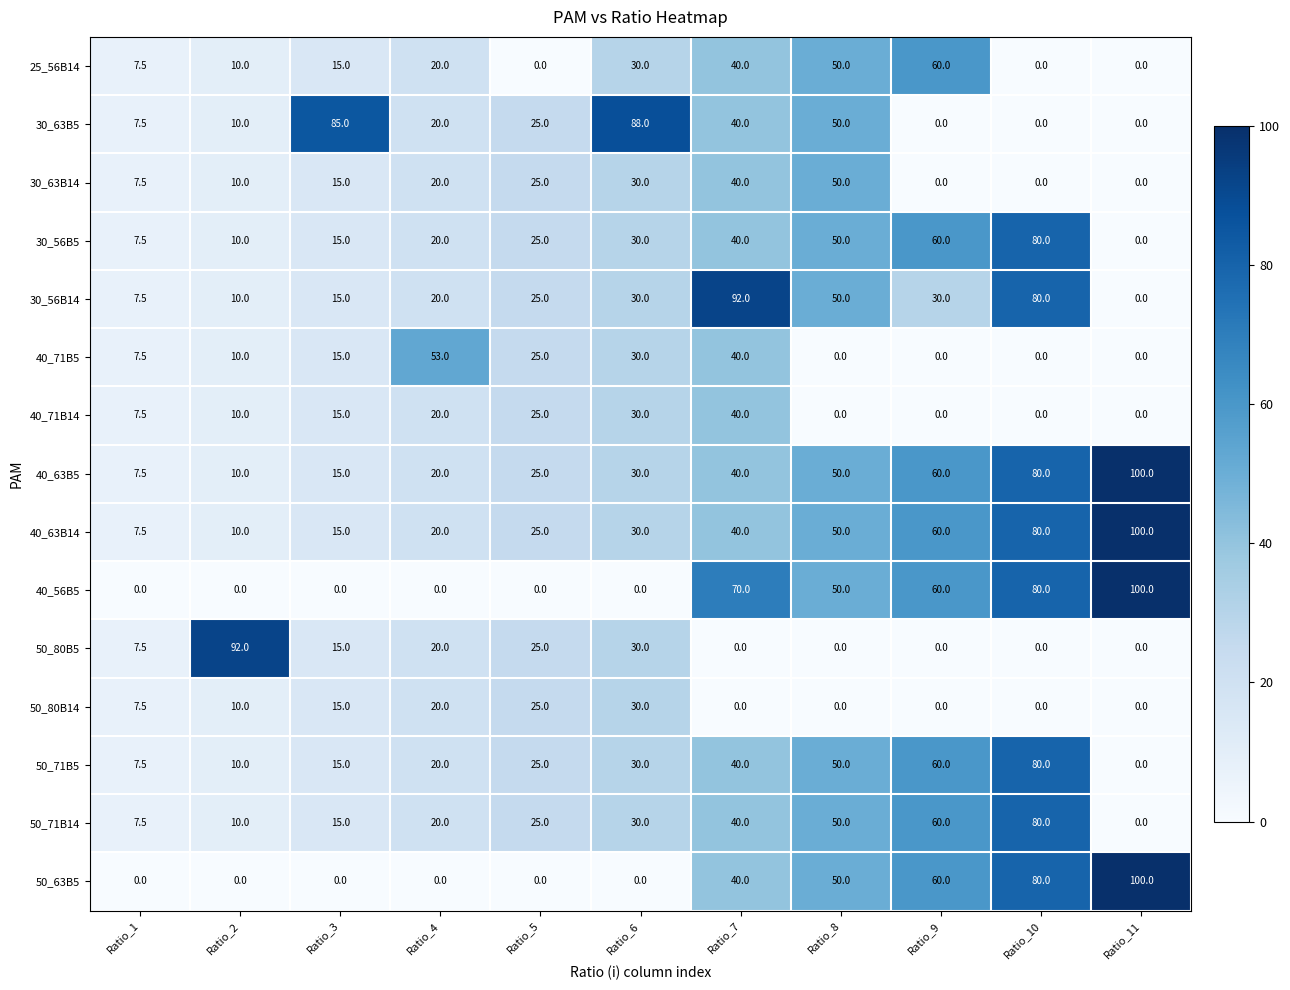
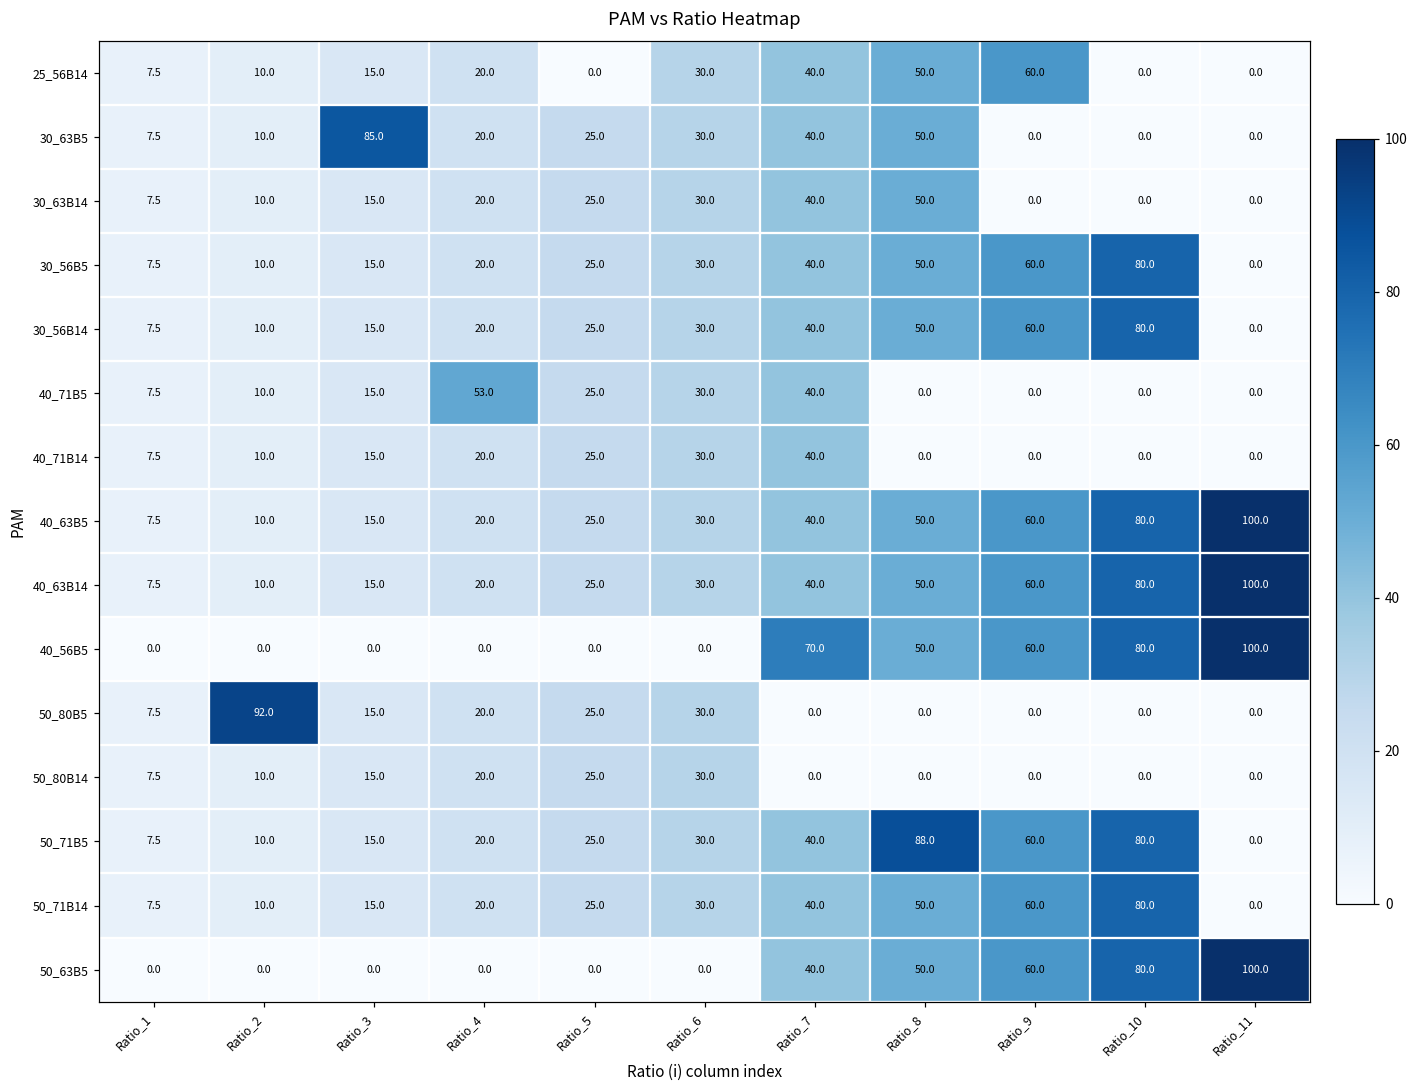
  {
    "25_56B14": {
      "Ratio_1": 7.5,
      "Ratio_2": 10.0,
      "Ratio_3": 15.0,
      "Ratio_4": 20.0,
      "Ratio_5": 0.0,
      "Ratio_6": 30.0,
      "Ratio_7": 40.0,
      "Ratio_8": 50.0,
      "Ratio_9": 60.0,
      "Ratio_10": 0.0,
      "Ratio_11": 0.0
    },
    "30_63B5": {
      "Ratio_1": 7.5,
      "Ratio_2": 10.0,
      "Ratio_3": 85.0,
      "Ratio_4": 20.0,
      "Ratio_5": 25.0,
-     "Ratio_6": 88.0,
+     "Ratio_6": 30.0,
      "Ratio_7": 40.0,
      "Ratio_8": 50.0,
      "Ratio_9": 0.0,
      "Ratio_10": 0.0,
      "Ratio_11": 0.0
    },
    "30_63B14": {
      "Ratio_1": 7.5,
      "Ratio_2": 10.0,
      "Ratio_3": 15.0,
      "Ratio_4": 20.0,
      "Ratio_5": 25.0,
      "Ratio_6": 30.0,
      "Ratio_7": 40.0,
      "Ratio_8": 50.0,
      "Ratio_9": 0.0,
      "Ratio_10": 0.0,
      "Ratio_11": 0.0
    },
    "30_56B5": {
      "Ratio_1": 7.5,
      "Ratio_2": 10.0,
      "Ratio_3": 15.0,
      "Ratio_4": 20.0,
      "Ratio_5": 25.0,
      "Ratio_6": 30.0,
      "Ratio_7": 40.0,
      "Ratio_8": 50.0,
      "Ratio_9": 60.0,
      "Ratio_10": 80.0,
      "Ratio_11": 0.0
    },
    "30_56B14": {
      "Ratio_1": 7.5,
      "Ratio_2": 10.0,
      "Ratio_3": 15.0,
      "Ratio_4": 20.0,
      "Ratio_5": 25.0,
      "Ratio_6": 30.0,
-     "Ratio_7": 92.0,
+     "Ratio_7": 40.0,
      "Ratio_8": 50.0,
-     "Ratio_9": 30.0,
+     "Ratio_9": 60.0,
      "Ratio_10": 80.0,
      "Ratio_11": 0.0
    },
    "40_71B5": {
      "Ratio_1": 7.5,
      "Ratio_2": 10.0,
      "Ratio_3": 15.0,
      "Ratio_4": 53.0,
      "Ratio_5": 25.0,
      "Ratio_6": 30.0,
      "Ratio_7": 40.0,
      "Ratio_8": 0.0,
      "Ratio_9": 0.0,
      "Ratio_10": 0.0,
      "Ratio_11": 0.0
    },
    "40_71B14": {
      "Ratio_1": 7.5,
      "Ratio_2": 10.0,
      "Ratio_3": 15.0,
      "Ratio_4": 20.0,
      "Ratio_5": 25.0,
      "Ratio_6": 30.0,
      "Ratio_7": 40.0,
      "Ratio_8": 0.0,
      "Ratio_9": 0.0,
      "Ratio_10": 0.0,
      "Ratio_11": 0.0
    },
    "40_63B5": {
      "Ratio_1": 7.5,
      "Ratio_2": 10.0,
      "Ratio_3": 15.0,
      "Ratio_4": 20.0,
      "Ratio_5": 25.0,
      "Ratio_6": 30.0,
      "Ratio_7": 40.0,
      "Ratio_8": 50.0,
      "Ratio_9": 60.0,
      "Ratio_10": 80.0,
      "Ratio_11": 100.0
    },
    "40_63B14": {
      "Ratio_1": 7.5,
      "Ratio_2": 10.0,
      "Ratio_3": 15.0,
      "Ratio_4": 20.0,
      "Ratio_5": 25.0,
      "Ratio_6": 30.0,
      "Ratio_7": 40.0,
      "Ratio_8": 50.0,
      "Ratio_9": 60.0,
      "Ratio_10": 80.0,
      "Ratio_11": 100.0
    },
    "40_56B5": {
      "Ratio_1": 0.0,
      "Ratio_2": 0.0,
      "Ratio_3": 0.0,
      "Ratio_4": 0.0,
      "Ratio_5": 0.0,
      "Ratio_6": 0.0,
      "Ratio_7": 70.0,
      "Ratio_8": 50.0,
      "Ratio_9": 60.0,
      "Ratio_10": 80.0,
      "Ratio_11": 100.0
    },
    "50_80B5": {
      "Ratio_1": 7.5,
      "Ratio_2": 92.0,
      "Ratio_3": 15.0,
      "Ratio_4": 20.0,
      "Ratio_5": 25.0,
      "Ratio_6": 30.0,
      "Ratio_7": 0.0,
      "Ratio_8": 0.0,
      "Ratio_9": 0.0,
      "Ratio_10": 0.0,
      "Ratio_11": 0.0
    },
    "50_80B14": {
      "Ratio_1": 7.5,
      "Ratio_2": 10.0,
      "Ratio_3": 15.0,
      "Ratio_4": 20.0,
      "Ratio_5": 25.0,
      "Ratio_6": 30.0,
      "Ratio_7": 0.0,
      "Ratio_8": 0.0,
      "Ratio_9": 0.0,
      "Ratio_10": 0.0,
      "Ratio_11": 0.0
    },
    "50_71B5": {
      "Ratio_1": 7.5,
      "Ratio_2": 10.0,
      "Ratio_3": 15.0,
      "Ratio_4": 20.0,
      "Ratio_5": 25.0,
      "Ratio_6": 30.0,
      "Ratio_7": 40.0,
-     "Ratio_8": 50.0,
+     "Ratio_8": 88.0,
      "Ratio_9": 60.0,
      "Ratio_10": 80.0,
      "Ratio_11": 0.0
    },
    "50_71B14": {
      "Ratio_1": 7.5,
      "Ratio_2": 10.0,
      "Ratio_3": 15.0,
      "Ratio_4": 20.0,
      "Ratio_5": 25.0,
      "Ratio_6": 30.0,
      "Ratio_7": 40.0,
      "Ratio_8": 50.0,
      "Ratio_9": 60.0,
      "Ratio_10": 80.0,
      "Ratio_11": 0.0
    },
    "50_63B5": {
      "Ratio_1": 0.0,
      "Ratio_2": 0.0,
      "Ratio_3": 0.0,
      "Ratio_4": 0.0,
      "Ratio_5": 0.0,
      "Ratio_6": 0.0,
      "Ratio_7": 40.0,
      "Ratio_8": 50.0,
      "Ratio_9": 60.0,
      "Ratio_10": 80.0,
      "Ratio_11": 100.0
    }
  }
